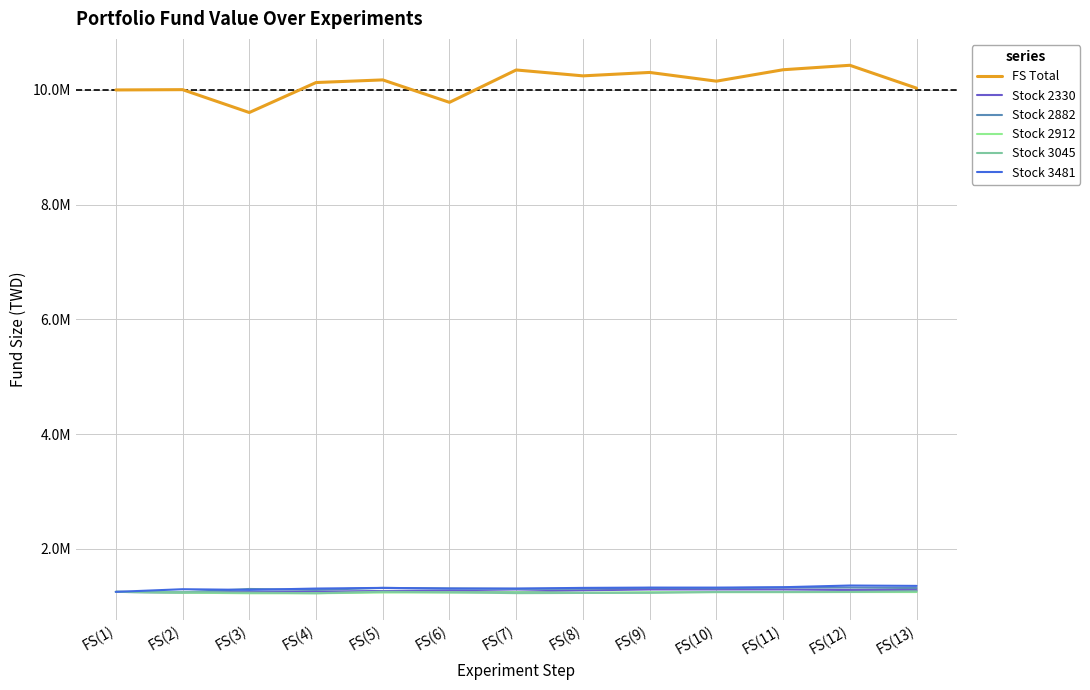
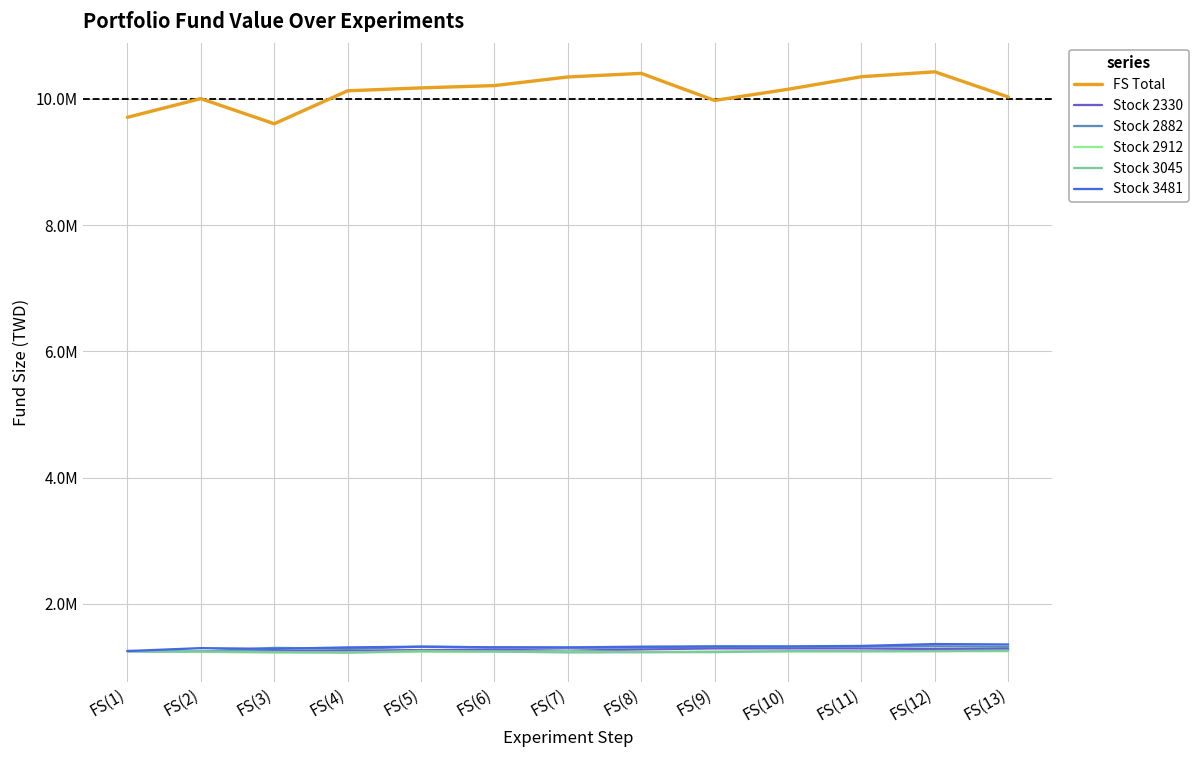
  {
    "FS Total": {
-     "FS(1)": 10000000,
+     "FS(1)": 9700000,
      "FS(2)": 10000000,
      "FS(3)": 9600000,
      "FS(4)": 10100000,
      "FS(5)": 10200000,
-     "FS(6)": 9800000,
+     "FS(6)": 10200000,
      "FS(7)": 10300000,
-     "FS(8)": 10200000,
-     "FS(9)": 10300000,
+     "FS(8)": 10400000,
+     "FS(9)": 10000000,
      "FS(10)": 10200000,
      "FS(11)": 10400000,
      "FS(12)": 10400000,
      "FS(13)": 10000000
    }
  }
